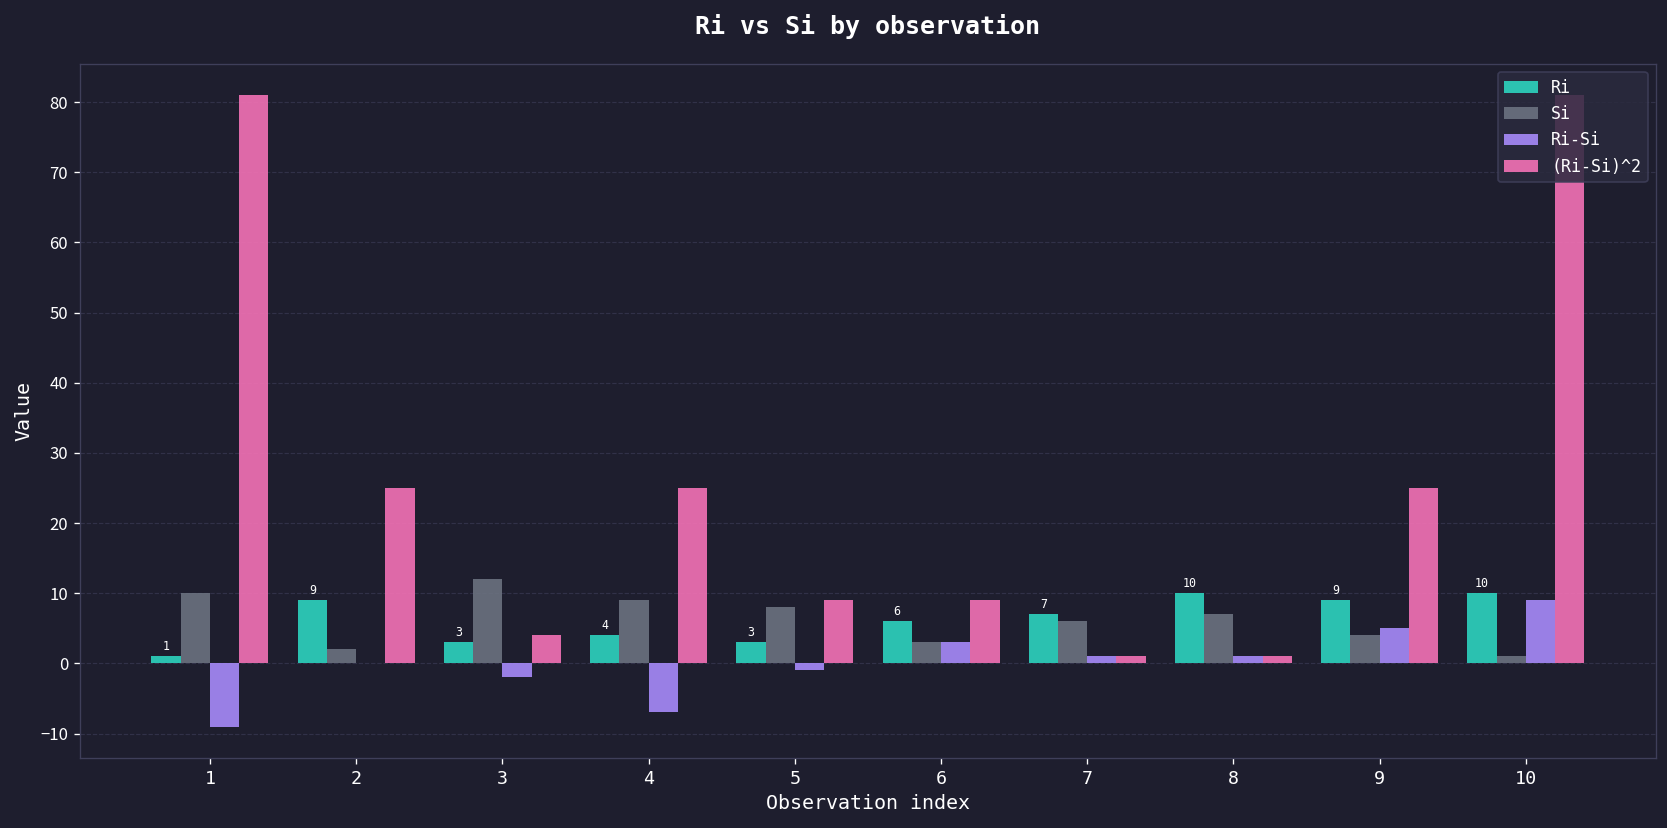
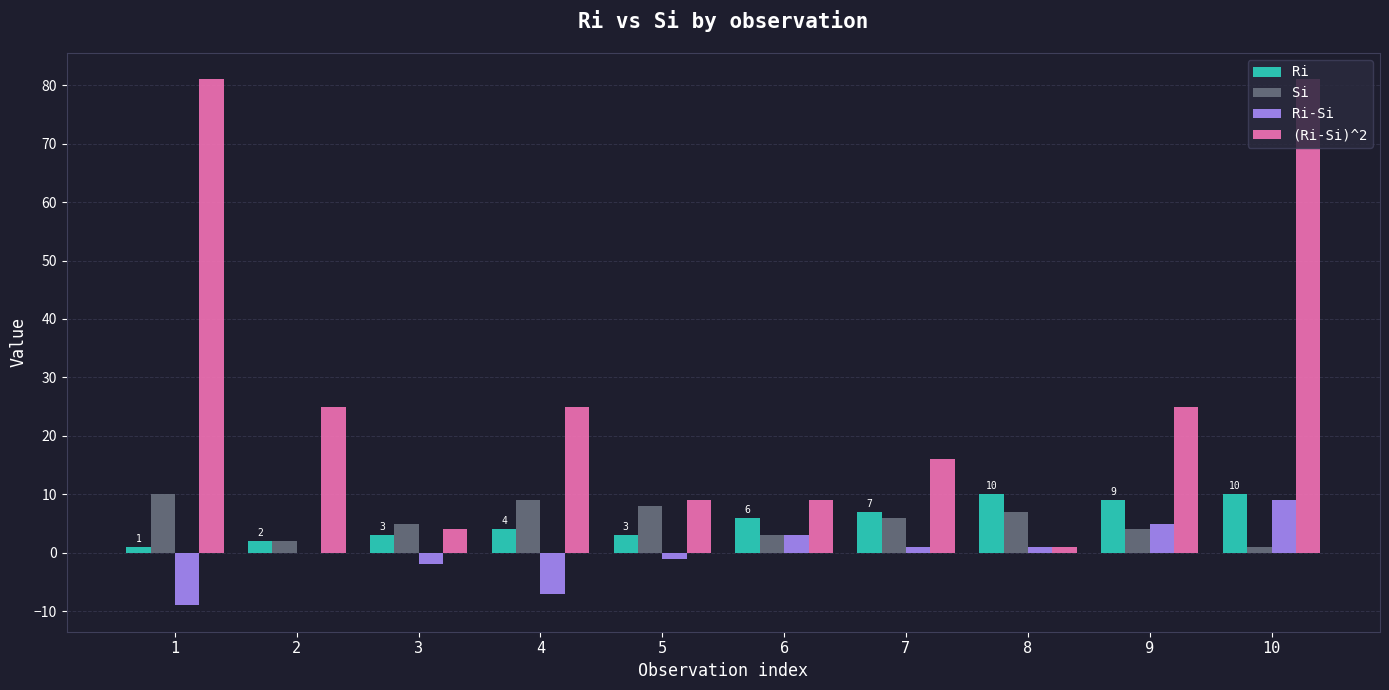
  {
    "Ri": {
      "1": 1,
-     "2": 9,
+     "2": 2,
      "3": 3,
      "4": 4,
      "5": 3,
      "6": 6,
      "7": 7,
      "8": 10,
      "9": 9,
      "10": 10
    },
    "Si": {
      "1": 10,
-     "3": 12,
+     "3": 5,
      "4": 9,
      "5": 8,
      "6": 3,
      "7": 6,
      "8": 7,
      "9": 4,
      "10": 1
    },
    "Ri-Si": {
      "1": -9,
      "2": 0,
      "3": -2,
      "4": -7,
      "5": -1,
      "6": 3,
      "7": 1,
      "8": 1,
      "9": 5,
      "10": 9
    },
    "(Ri-Si)^2": {
      "1": 81,
      "2": 25,
      "3": 4,
      "4": 25,
      "5": 9,
      "6": 9,
-     "7": 1,
+     "7": 16,
      "8": 1,
      "9": 25
    }
  }
